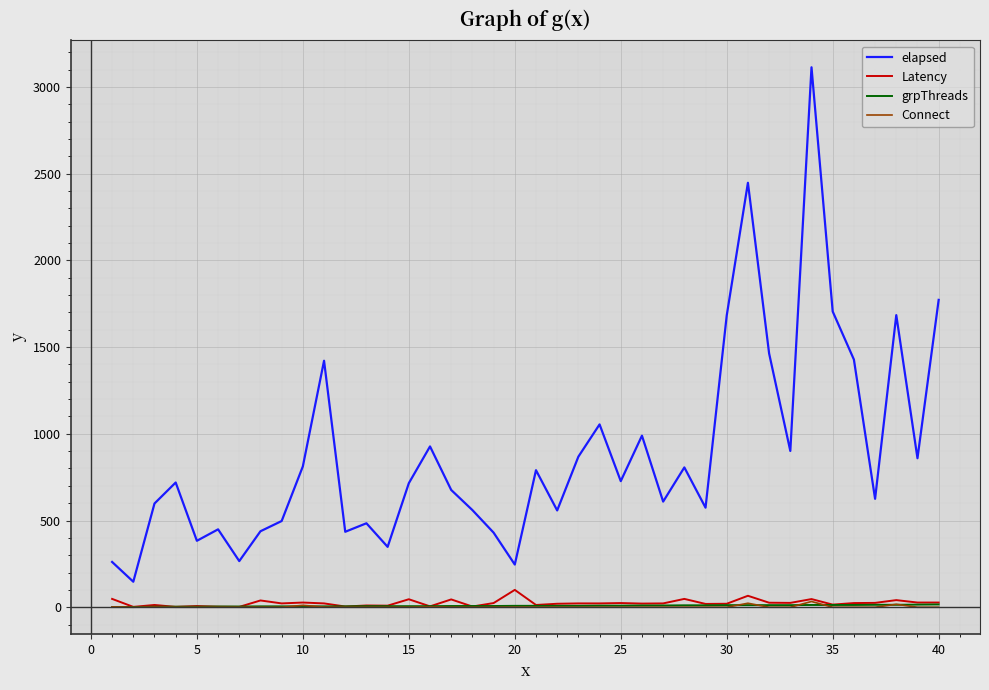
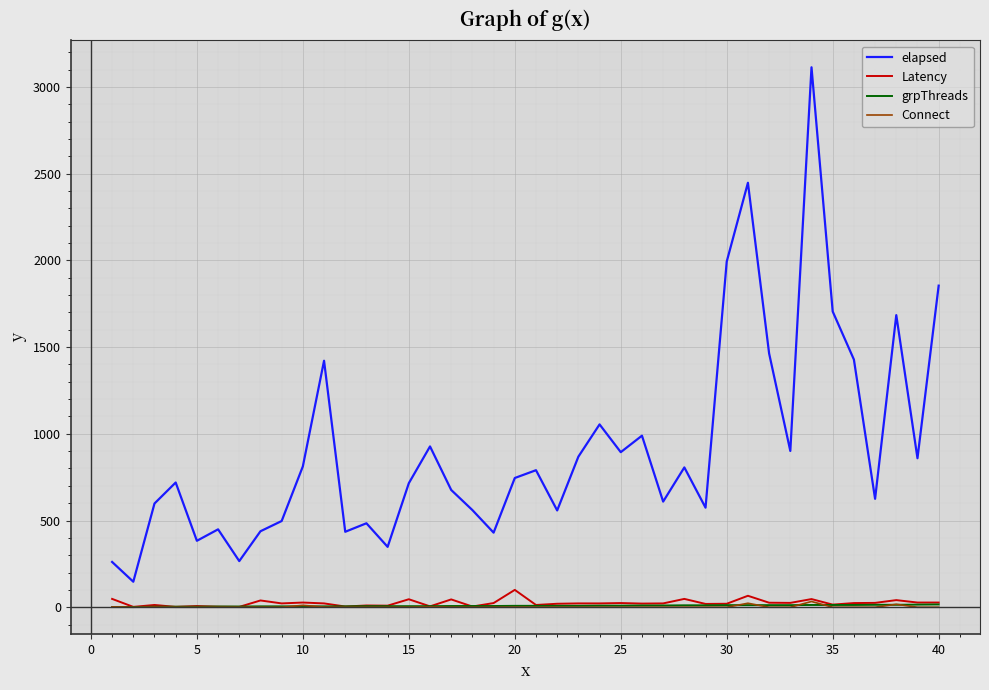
  {
    "elapsed": {
      "5": 380,
      "10": 810,
      "15": 720,
-     "20": 250,
-     "25": 730,
-     "30": 1680,
+     "20": 750,
+     "25": 890,
+     "30": 1990,
      "35": 1710,
-     "40": 1770
+     "40": 1850
    },
    "Latency": {
      "10": 30,
      "15": 50,
      "20": 100,
      "25": 20
    },
    "Connect": {
      "40": 0
    }
  }
